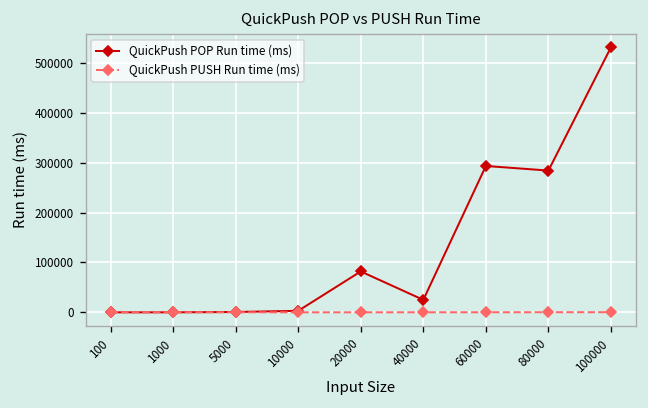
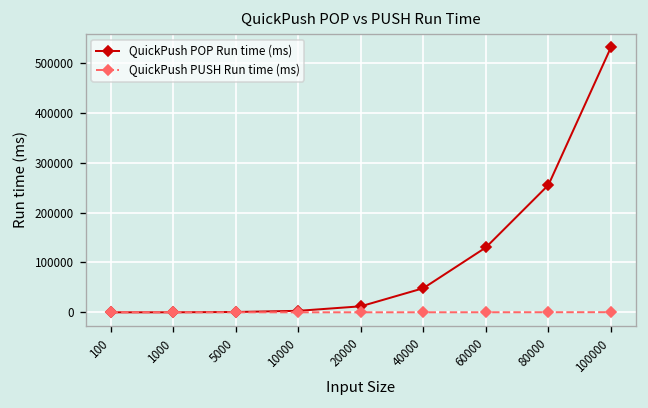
  {
    "QuickPush POP Run time (ms)": {
-     "20000": 80000,
-     "40000": 20000,
-     "60000": 290000,
-     "80000": 280000,
+     "20000": 10000,
+     "40000": 50000,
+     "60000": 130000,
+     "80000": 260000,
      "100000": 530000
    },
    "QuickPush PUSH Run time (ms)": {
      "20000": 0,
      "40000": 0,
      "60000": 0,
      "80000": 0,
      "100000": 0
    }
  }
